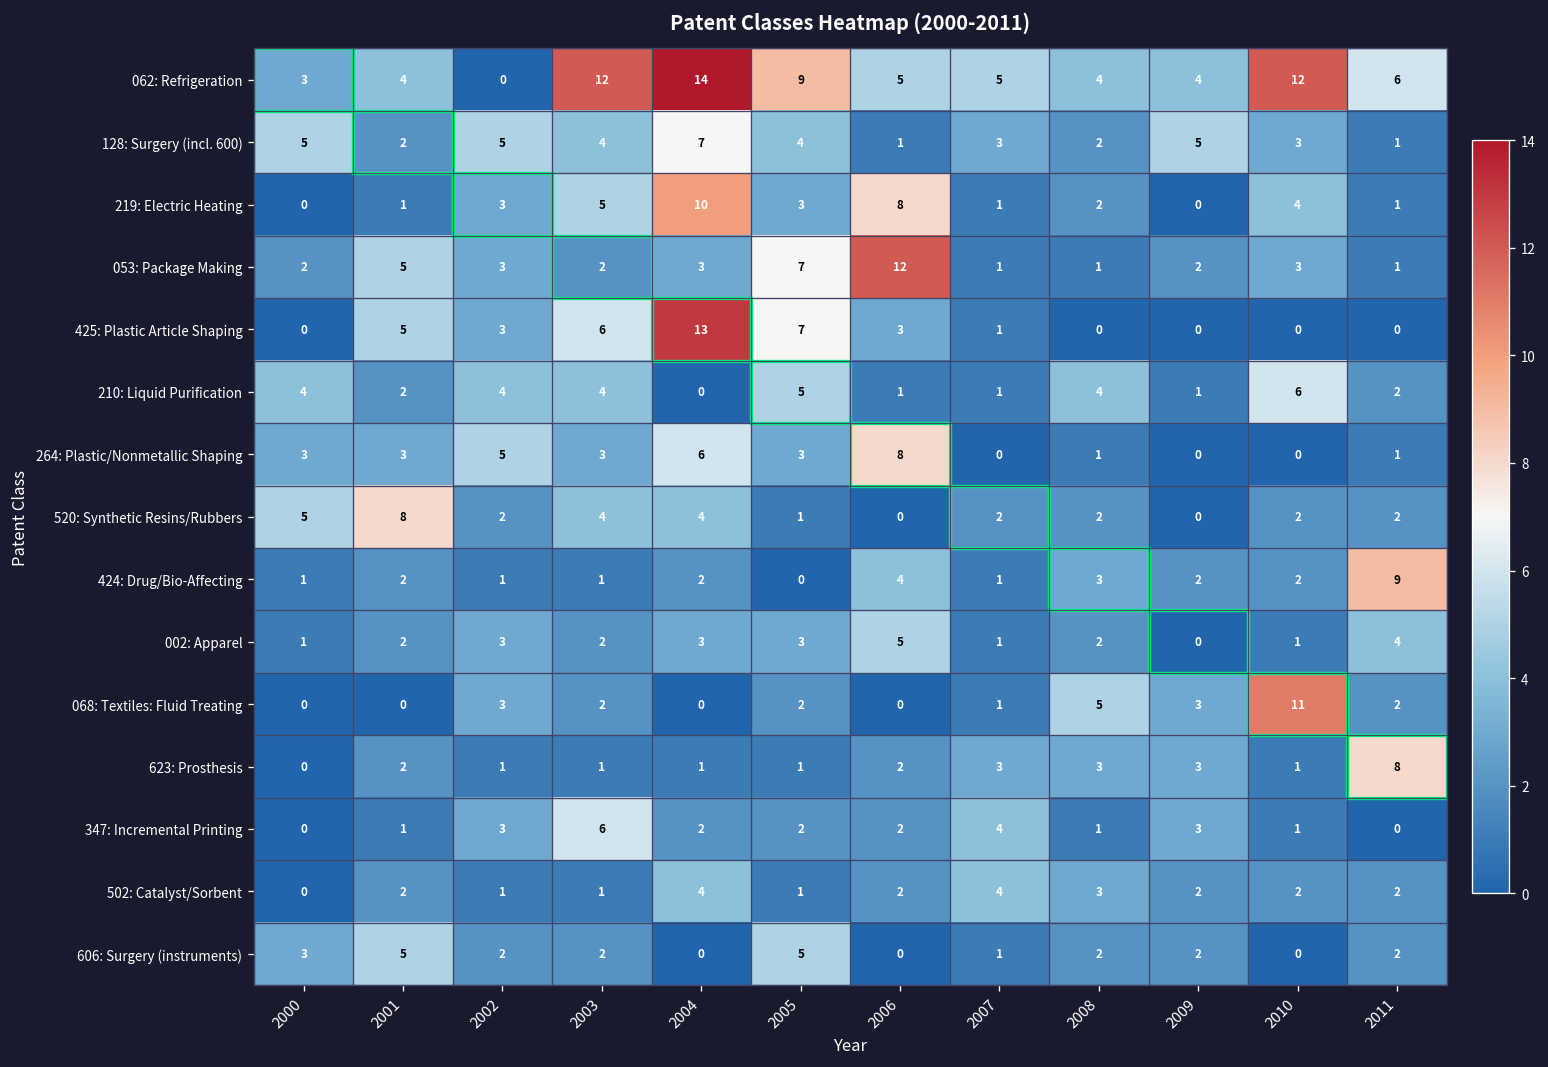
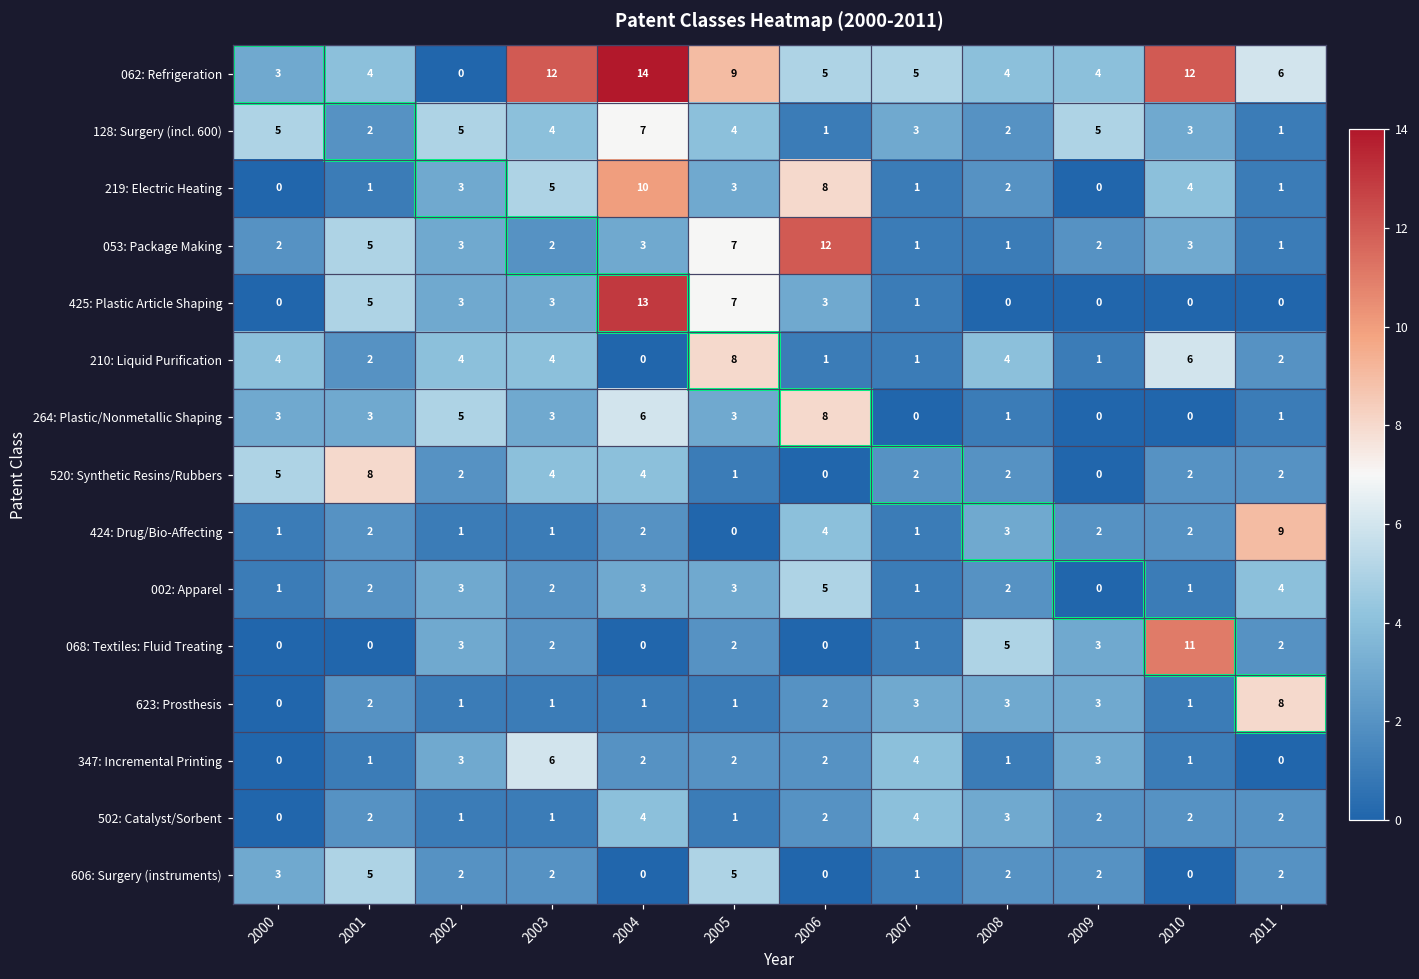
  {
    "062: Refrigeration": {
      "2000": 3,
      "2001": 4,
      "2002": 0,
      "2003": 12,
      "2004": 14,
      "2005": 9,
      "2006": 5,
      "2007": 5,
      "2008": 4,
      "2009": 4,
      "2010": 12,
      "2011": 6
    },
    "128: Surgery (incl. 600)": {
      "2000": 5,
      "2001": 2,
      "2002": 5,
      "2003": 4,
      "2004": 7,
      "2005": 4,
      "2006": 1,
      "2007": 3,
      "2008": 2,
      "2009": 5,
      "2010": 3,
      "2011": 1
    },
    "219: Electric Heating": {
      "2000": 0,
      "2001": 1,
      "2002": 3,
      "2003": 5,
      "2004": 10,
      "2005": 3,
      "2006": 8,
      "2007": 1,
      "2008": 2,
      "2009": 0,
      "2010": 4,
      "2011": 1
    },
    "053: Package Making": {
      "2000": 2,
      "2001": 5,
      "2002": 3,
      "2003": 2,
      "2004": 3,
      "2005": 7,
      "2006": 12,
      "2007": 1,
      "2008": 1,
      "2009": 2,
      "2010": 3,
      "2011": 1
    },
    "425: Plastic Article Shaping": {
      "2000": 0,
      "2001": 5,
      "2002": 3,
-     "2003": 6,
+     "2003": 3,
      "2004": 13,
      "2005": 7,
      "2006": 3,
      "2007": 1,
      "2008": 0,
      "2009": 0,
      "2010": 0,
      "2011": 0
    },
    "210: Liquid Purification": {
      "2000": 4,
      "2001": 2,
      "2002": 4,
      "2003": 4,
      "2004": 0,
-     "2005": 5,
+     "2005": 8,
      "2006": 1,
      "2007": 1,
      "2008": 4,
      "2009": 1,
      "2010": 6,
      "2011": 2
    },
    "264: Plastic/Nonmetallic Shaping": {
      "2000": 3,
      "2001": 3,
      "2002": 5,
      "2003": 3,
      "2004": 6,
      "2005": 3,
      "2006": 8,
      "2007": 0,
      "2008": 1,
      "2009": 0,
      "2010": 0,
      "2011": 1
    },
    "520: Synthetic Resins/Rubbers": {
      "2000": 5,
      "2001": 8,
      "2002": 2,
      "2003": 4,
      "2004": 4,
      "2005": 1,
      "2006": 0,
      "2007": 2,
      "2008": 2,
      "2009": 0,
      "2010": 2,
      "2011": 2
    },
    "424: Drug/Bio-Affecting": {
      "2000": 1,
      "2001": 2,
      "2002": 1,
      "2003": 1,
      "2004": 2,
      "2005": 0,
      "2006": 4,
      "2007": 1,
      "2008": 3,
      "2009": 2,
      "2010": 2,
      "2011": 9
    },
    "002: Apparel": {
      "2000": 1,
      "2001": 2,
      "2002": 3,
      "2003": 2,
      "2004": 3,
      "2005": 3,
      "2006": 5,
      "2007": 1,
      "2008": 2,
      "2009": 0,
      "2010": 1,
      "2011": 4
    },
    "068: Textiles: Fluid Treating": {
      "2000": 0,
      "2001": 0,
      "2002": 3,
      "2003": 2,
      "2004": 0,
      "2005": 2,
      "2006": 0,
      "2007": 1,
      "2008": 5,
      "2009": 3,
      "2010": 11,
      "2011": 2
    },
    "623: Prosthesis": {
      "2000": 0,
      "2001": 2,
      "2002": 1,
      "2003": 1,
      "2004": 1,
      "2005": 1,
      "2006": 2,
      "2007": 3,
      "2008": 3,
      "2009": 3,
      "2010": 1,
      "2011": 8
    },
    "347: Incremental Printing": {
      "2000": 0,
      "2001": 1,
      "2002": 3,
      "2003": 6,
      "2004": 2,
      "2005": 2,
      "2006": 2,
      "2007": 4,
      "2008": 1,
      "2009": 3,
      "2010": 1,
      "2011": 0
    },
    "502: Catalyst/Sorbent": {
      "2000": 0,
      "2001": 2,
      "2002": 1,
      "2003": 1,
      "2004": 4,
      "2005": 1,
      "2006": 2,
      "2007": 4,
      "2008": 3,
      "2009": 2,
      "2010": 2,
      "2011": 2
    },
    "606: Surgery (instruments)": {
      "2000": 3,
      "2001": 5,
      "2002": 2,
      "2003": 2,
      "2004": 0,
      "2005": 5,
      "2006": 0,
      "2007": 1,
      "2008": 2,
      "2009": 2,
      "2010": 0,
      "2011": 2
    }
  }
